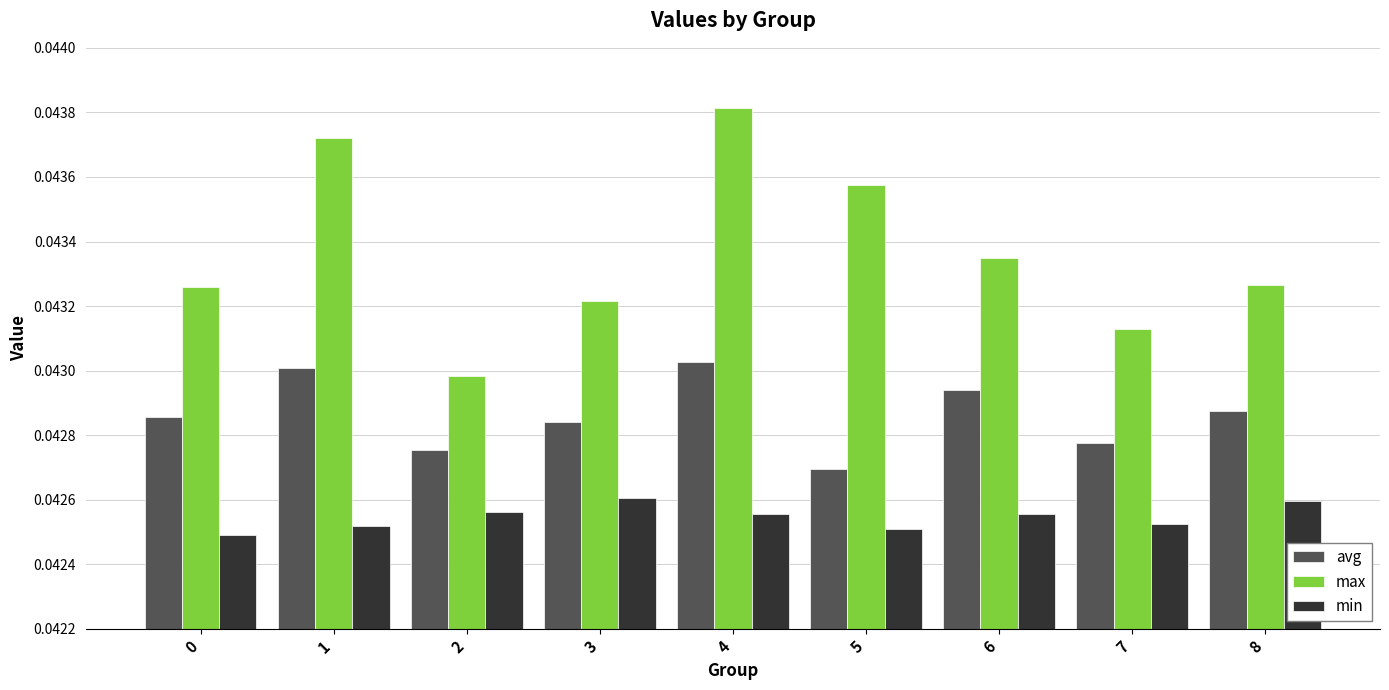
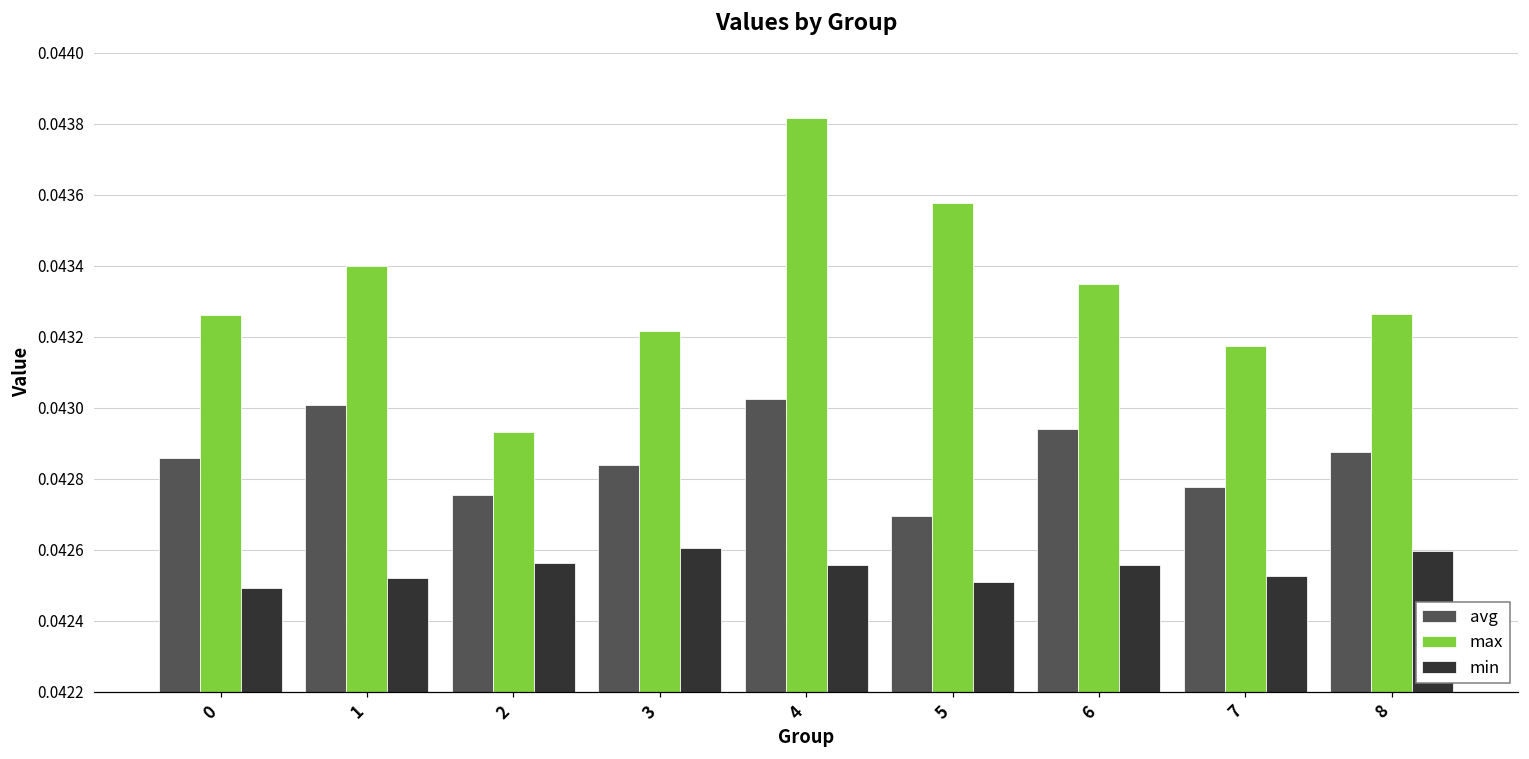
  {
    "max": {
      "0": 0.04326,
-     "1": 0.04372,
-     "2": 0.04298,
+     "1": 0.04340,
+     "2": 0.04293,
      "3": 0.04322,
      "4": 0.04382,
      "5": 0.04358,
      "6": 0.04335,
-     "7": 0.04313,
+     "7": 0.04317,
      "8": 0.04327
    }
  }
